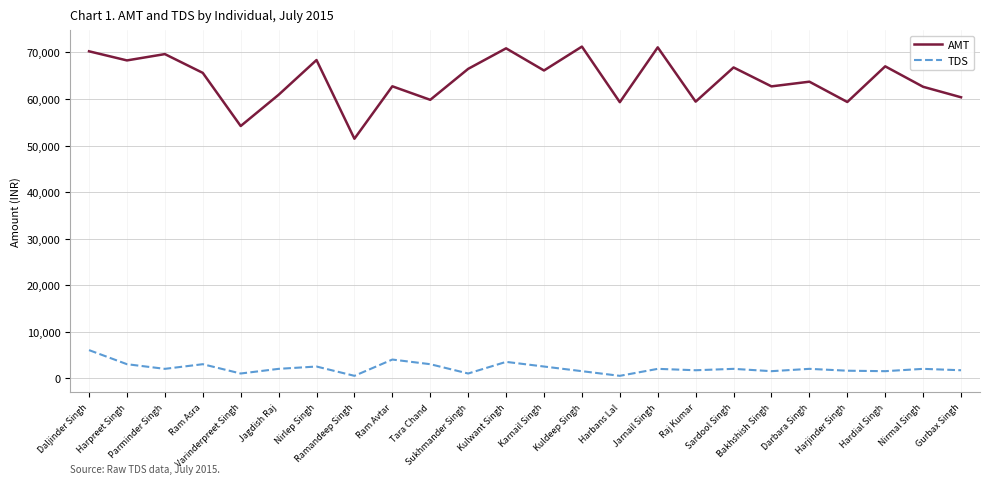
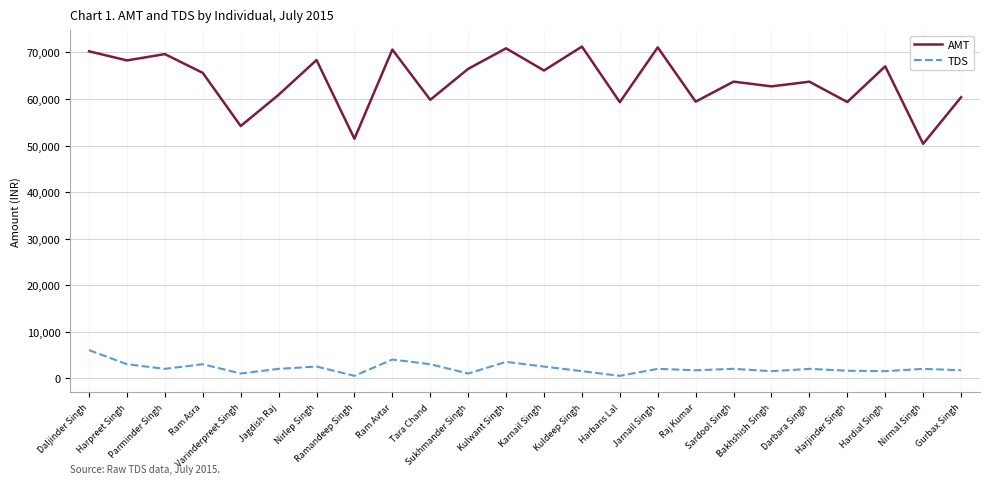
  {
    "AMT": {
      "Daljinder Singh": "70,000",
      "Harpreet Singh": "68,000",
      "Parminder Singh": "70,000",
      "Ram Asra": "66,000",
      "Varinderpreet Singh": "54,000",
      "Jagdish Raj": "61,000",
      "Nirlep Singh": "68,000",
      "Ramandeep Singh": "51,000",
-     "Ram Avtar": "63,000",
+     "Ram Avtar": "71,000",
      "Tara Chand": "60,000",
      "Sukhmander Singh": "66,000",
      "Kulwant Singh": "71,000",
      "Karnail Singh": "66,000",
      "Kuldeep Singh": "71,000",
      "Harbans Lal": "59,000",
      "Jarnail Singh": "71,000",
      "Raj Kumar": "59,000",
-     "Sardool Singh": "67,000",
+     "Sardool Singh": "64,000",
      "Bakhshish Singh": "63,000",
      "Darbara Singh": "64,000",
      "Harjinder Singh": "59,000",
      "Hardial Singh": "67,000",
-     "Nirmal Singh": "63,000",
+     "Nirmal Singh": "50,000",
      "Gurbax Singh": "60,000"
    },
    "TDS": {
      "Daljinder Singh": "6,000",
      "Harpreet Singh": "3,000",
      "Parminder Singh": "2,000",
      "Ram Asra": "3,000",
      "Varinderpreet Singh": "1,000",
      "Jagdish Raj": "2,000",
      "Nirlep Singh": "3,000",
      "Ramandeep Singh": "1,000",
      "Ram Avtar": "4,000",
      "Tara Chand": "3,000",
      "Sukhmander Singh": "1,000",
      "Kulwant Singh": "4,000",
      "Karnail Singh": "3,000",
      "Kuldeep Singh": "2,000",
      "Harbans Lal": "1,000",
      "Jarnail Singh": "2,000",
      "Raj Kumar": "2,000",
      "Sardool Singh": "2,000",
      "Bakhshish Singh": "2,000",
      "Darbara Singh": "2,000",
      "Harjinder Singh": "2,000",
      "Hardial Singh": "2,000",
      "Nirmal Singh": "2,000",
      "Gurbax Singh": "2,000"
    }
  }
